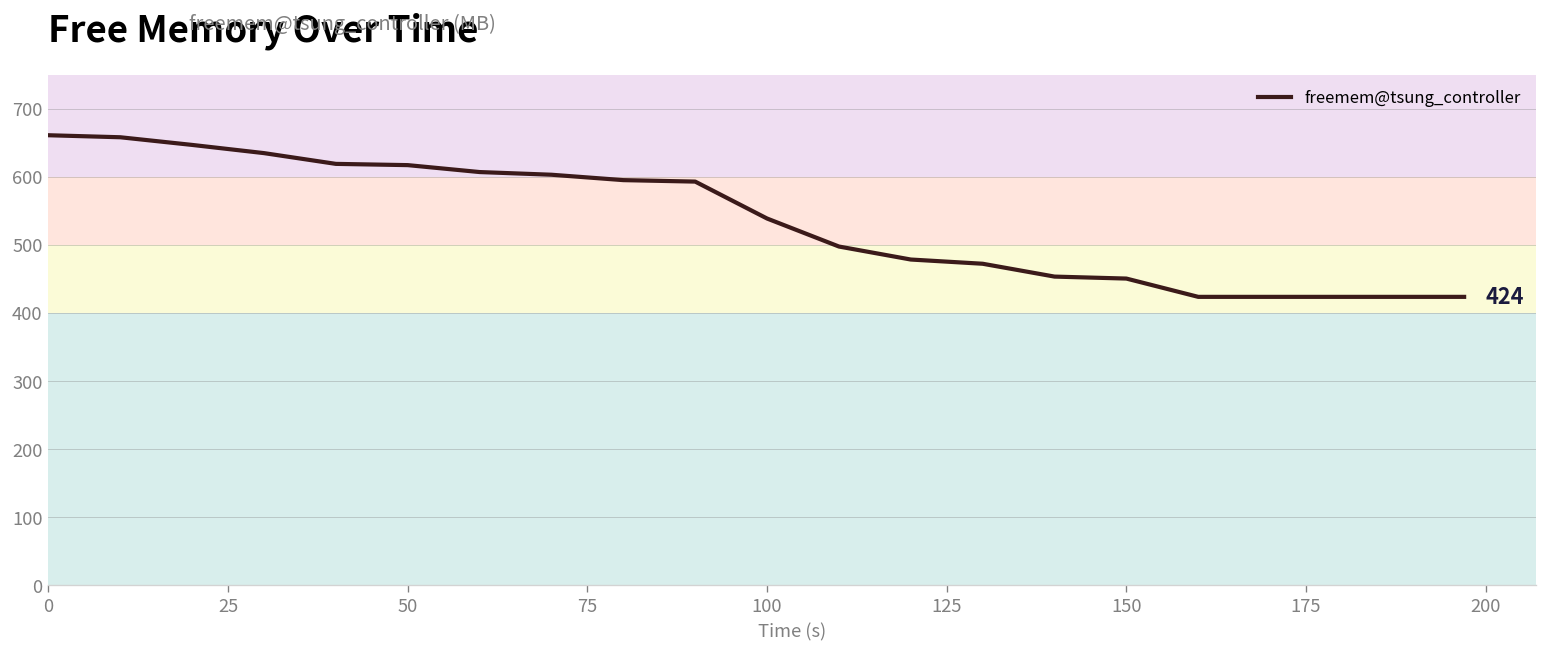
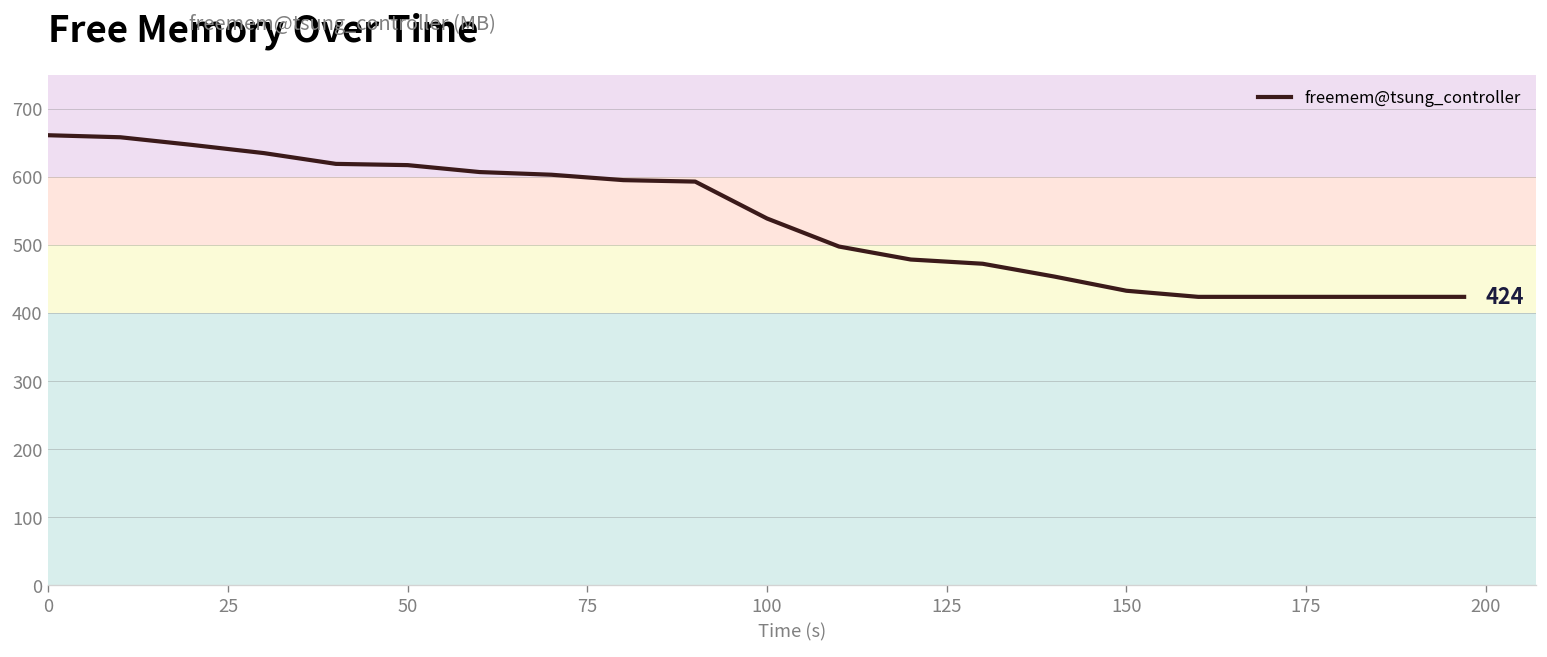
  {
    "0": 660,
    "50": 620,
    "100": 540,
-   "150": 450
+   "150": 430
  }
